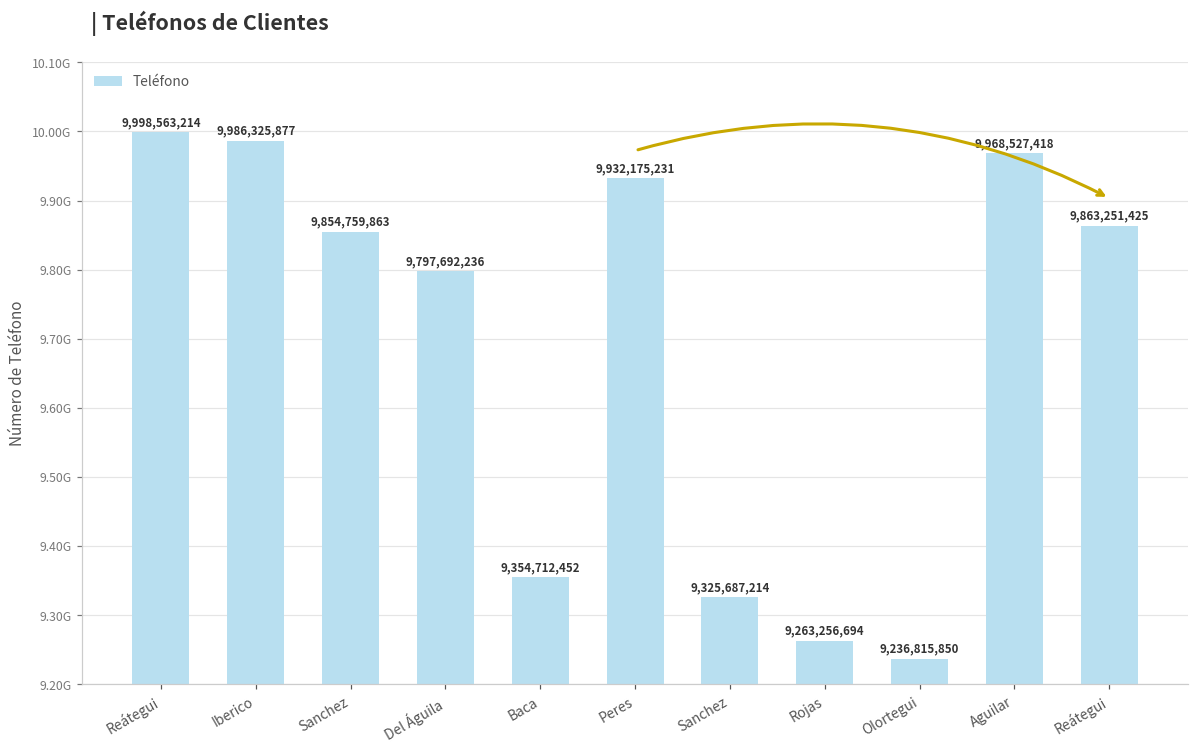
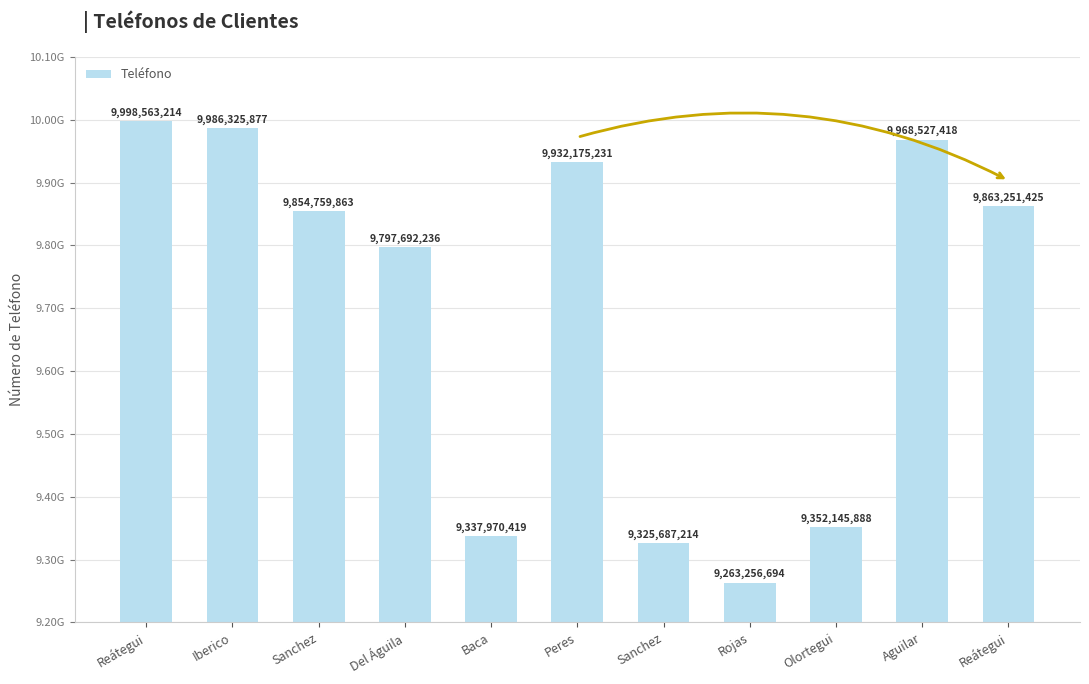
  {
    "Iberico": "9,986,325,877",
    "Del Águila": "9,797,692,236",
-   "Baca": "9,354,712,452",
+   "Baca": "9,337,970,419",
    "Peres": "9,932,175,231",
    "Rojas": "9,263,256,694",
-   "Olortegui": "9,236,815,850",
+   "Olortegui": "9,352,145,888",
    "Aguilar": "9,968,527,418"
  }
